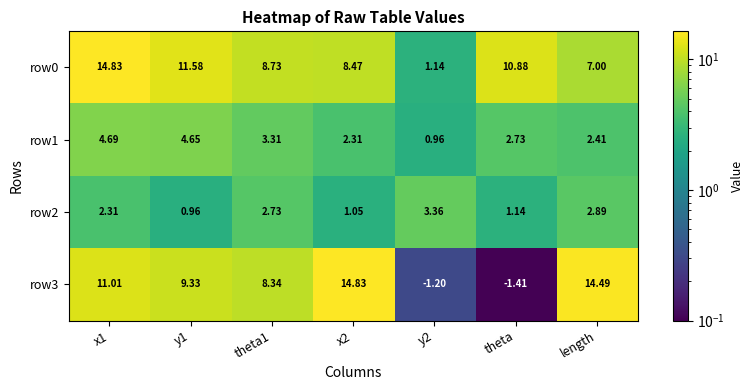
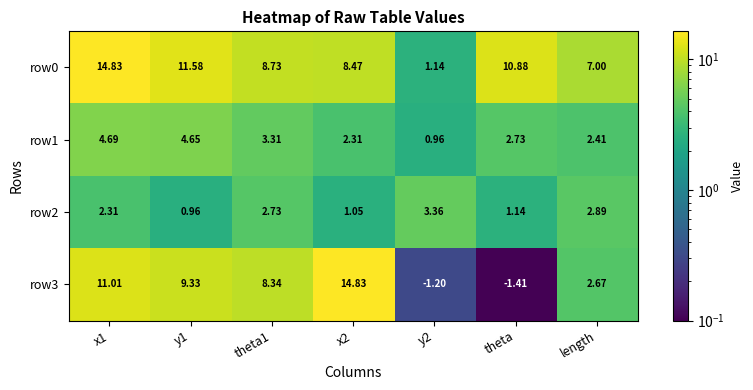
  {
    "row0": {
      "x1": 14.83,
      "y1": 11.58,
      "theta1": 8.73,
      "x2": 8.47,
      "y2": 1.14,
      "theta": 10.88,
      "length": 7.00
    },
    "row1": {
      "x1": 4.69,
      "y1": 4.65,
      "theta1": 3.31,
      "x2": 2.31,
      "y2": 0.96,
      "theta": 2.73,
      "length": 2.41
    },
    "row2": {
      "x1": 2.31,
      "y1": 0.96,
      "theta1": 2.73,
      "x2": 1.05,
      "y2": 3.36,
      "theta": 1.14,
      "length": 2.89
    },
    "row3": {
      "x1": 11.01,
      "y1": 9.33,
      "theta1": 8.34,
      "x2": 14.83,
      "y2": -1.20,
      "theta": -1.41,
-     "length": 14.49
+     "length": 2.67
    }
  }
